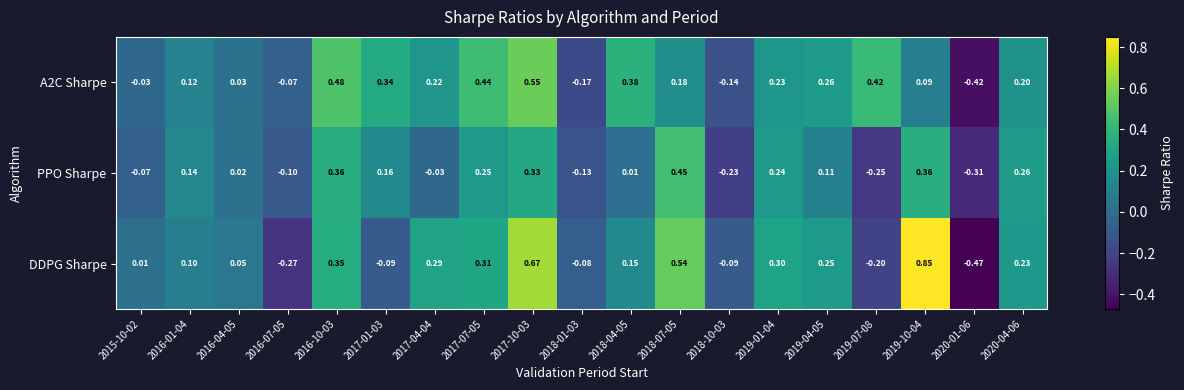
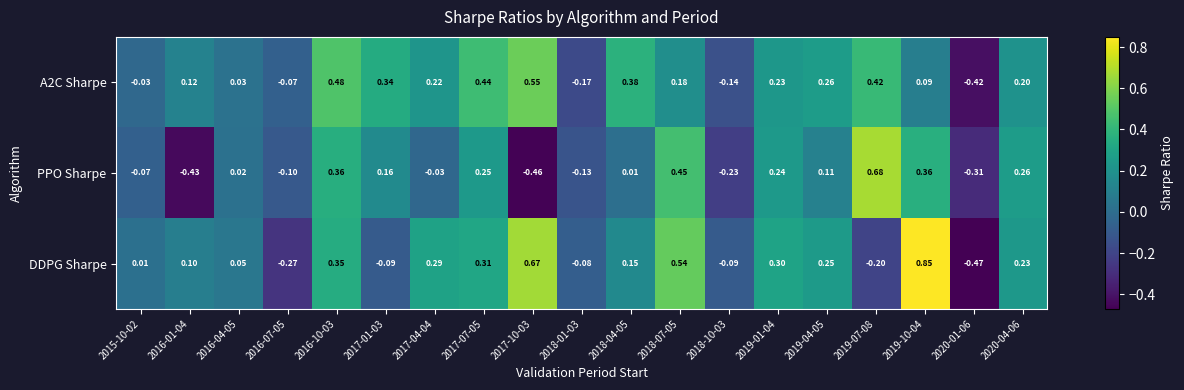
  {
    "A2C Sharpe": {
      "2015-10-02": -0.03,
      "2016-01-04": 0.12,
      "2016-04-05": 0.03,
      "2016-07-05": -0.07,
      "2016-10-03": 0.48,
      "2017-01-03": 0.34,
      "2017-04-04": 0.22,
      "2017-07-05": 0.44,
      "2017-10-03": 0.55,
      "2018-01-03": -0.17,
      "2018-04-05": 0.38,
      "2018-07-05": 0.18,
      "2018-10-03": -0.14,
      "2019-01-04": 0.23,
      "2019-04-05": 0.26,
      "2019-07-08": 0.42,
      "2019-10-04": 0.09,
      "2020-01-06": -0.42,
      "2020-04-06": 0.20
    },
    "PPO Sharpe": {
      "2015-10-02": -0.07,
-     "2016-01-04": 0.14,
+     "2016-01-04": -0.43,
      "2016-04-05": 0.02,
      "2016-07-05": -0.10,
      "2016-10-03": 0.36,
      "2017-01-03": 0.16,
      "2017-04-04": -0.03,
      "2017-07-05": 0.25,
-     "2017-10-03": 0.33,
+     "2017-10-03": -0.46,
      "2018-01-03": -0.13,
      "2018-04-05": 0.01,
      "2018-07-05": 0.45,
      "2018-10-03": -0.23,
      "2019-01-04": 0.24,
      "2019-04-05": 0.11,
-     "2019-07-08": -0.25,
+     "2019-07-08": 0.68,
      "2019-10-04": 0.36,
      "2020-01-06": -0.31,
      "2020-04-06": 0.26
    },
    "DDPG Sharpe": {
      "2015-10-02": 0.01,
      "2016-01-04": 0.10,
      "2016-04-05": 0.05,
      "2016-07-05": -0.27,
      "2016-10-03": 0.35,
      "2017-01-03": -0.09,
      "2017-04-04": 0.29,
      "2017-07-05": 0.31,
      "2017-10-03": 0.67,
      "2018-01-03": -0.08,
      "2018-04-05": 0.15,
      "2018-07-05": 0.54,
      "2018-10-03": -0.09,
      "2019-01-04": 0.30,
      "2019-04-05": 0.25,
      "2019-07-08": -0.20,
      "2019-10-04": 0.85,
      "2020-01-06": -0.47,
      "2020-04-06": 0.23
    }
  }
